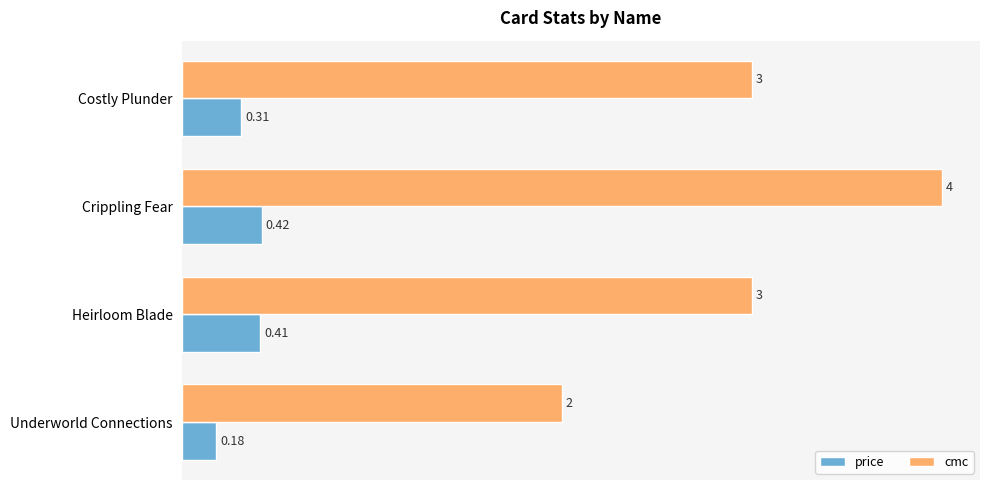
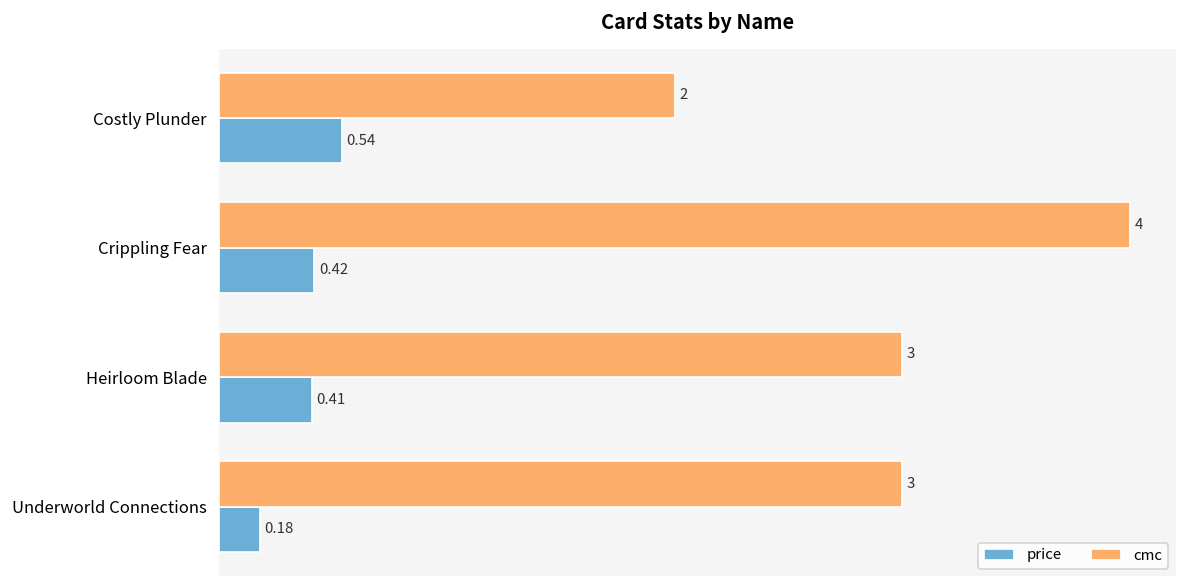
  {
    "price": {
-     "Costly Plunder": 0.31,
+     "Costly Plunder": 0.54,
      "Crippling Fear": 0.42,
      "Heirloom Blade": 0.41,
      "Underworld Connections": 0.18
    },
    "cmc": {
-     "Costly Plunder": 3,
+     "Costly Plunder": 2,
      "Crippling Fear": 4,
      "Heirloom Blade": 3,
-     "Underworld Connections": 2
+     "Underworld Connections": 3
    }
  }
